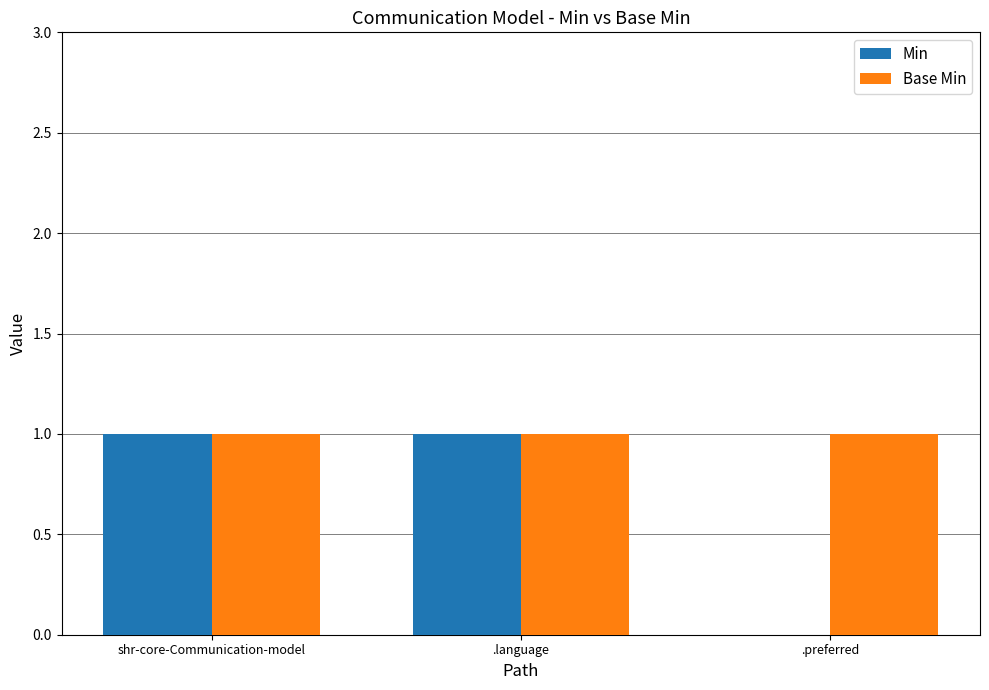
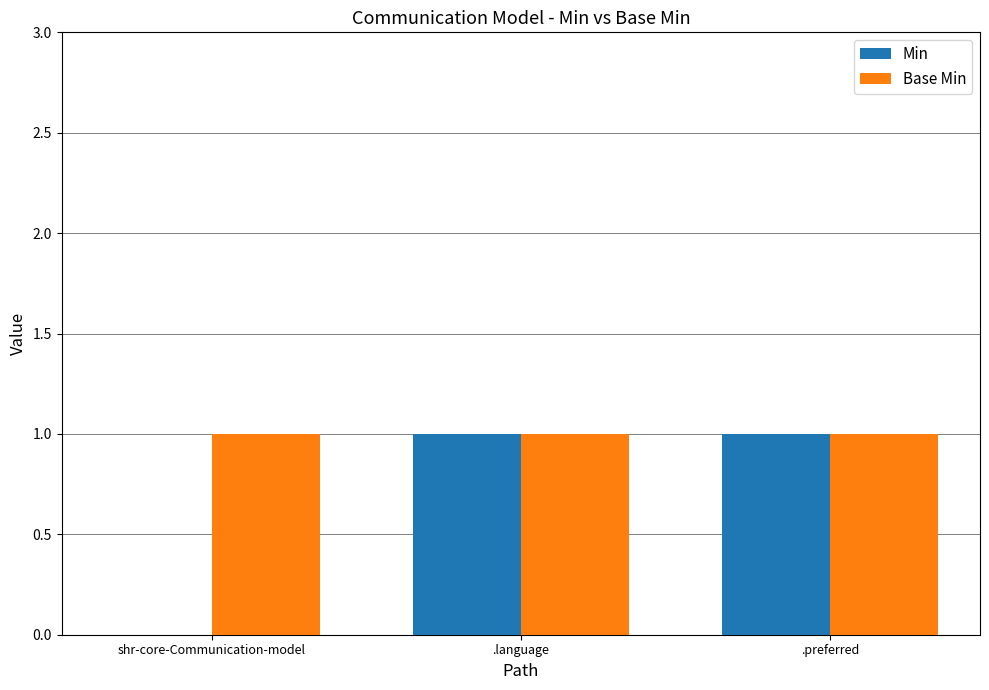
  {
    "Min": {
-     "shr-core-Communication-model": 1,
+     "shr-core-Communication-model": 0,
      ".language": 1,
-     ".preferred": 0
+     ".preferred": 1
    },
    "Base Min": {
      "shr-core-Communication-model": 1,
      ".language": 1,
      ".preferred": 1
    }
  }
